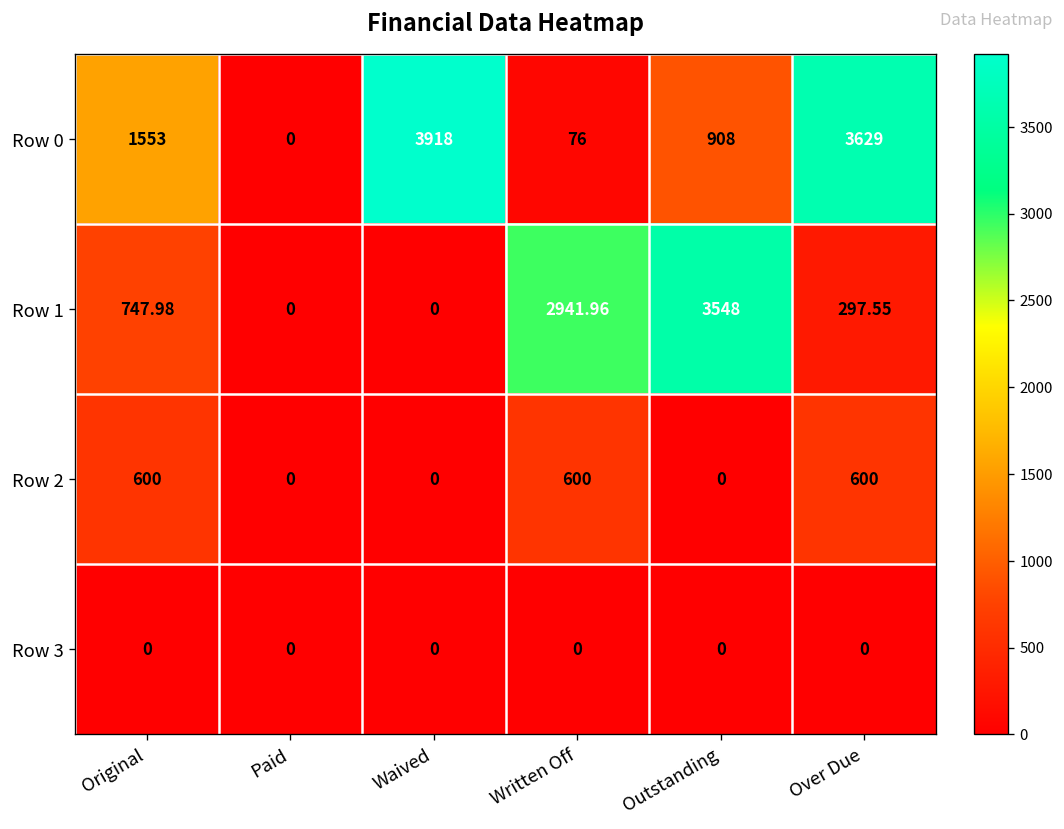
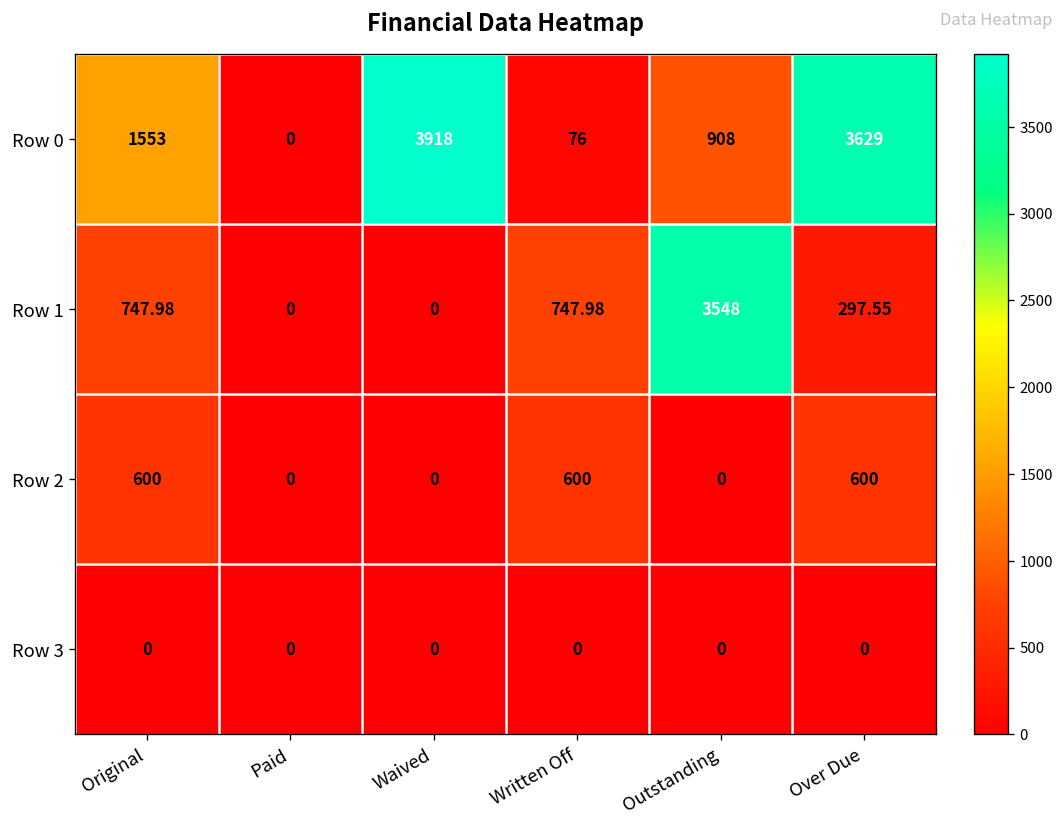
  {
    "Row 0": {
      "Original": 1553,
      "Paid": 0,
      "Waived": 3918,
      "Written Off": 76,
      "Outstanding": 908,
      "Over Due": 3629
    },
    "Row 1": {
      "Original": 747.98,
      "Paid": 0,
      "Waived": 0,
-     "Written Off": 2941.96,
+     "Written Off": 747.98,
      "Outstanding": 3548,
      "Over Due": 297.55
    },
    "Row 2": {
      "Original": 600,
      "Paid": 0,
      "Waived": 0,
      "Written Off": 600,
      "Outstanding": 0,
      "Over Due": 600
    },
    "Row 3": {
      "Original": 0,
      "Paid": 0,
      "Waived": 0,
      "Written Off": 0,
      "Outstanding": 0,
      "Over Due": 0
    }
  }
